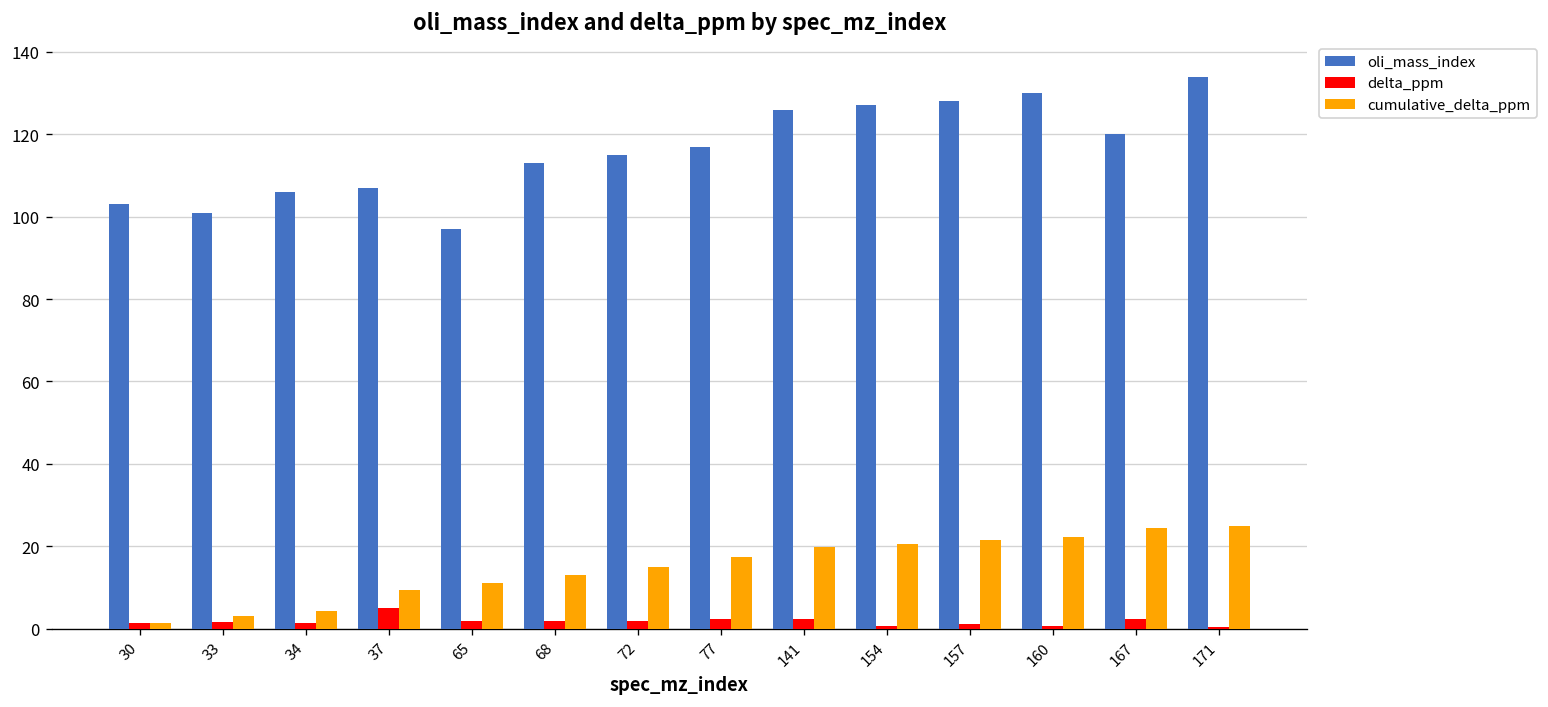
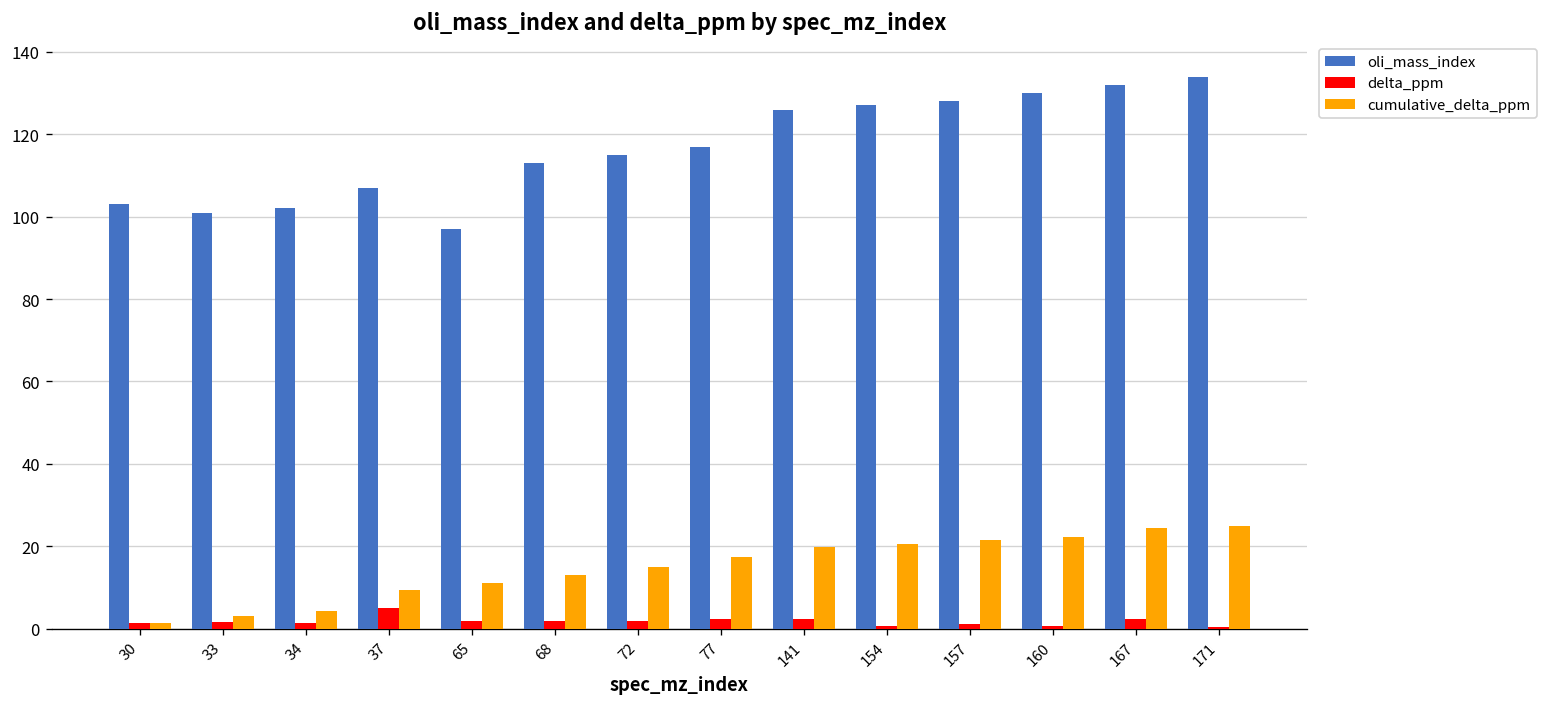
  {
    "oli_mass_index": {
      "30": 103,
      "33": 101,
-     "34": 106,
+     "34": 102,
      "37": 107,
      "65": 97,
      "68": 113,
      "72": 115,
      "77": 117,
      "141": 126,
      "154": 127,
      "157": 128,
      "160": 130,
-     "167": 120,
+     "167": 132,
      "171": 134
    },
    "delta_ppm": {
      "30": 1,
      "33": 2,
      "34": 1,
      "37": 5,
      "65": 2,
      "68": 2,
      "72": 2,
      "77": 2,
      "141": 2,
      "157": 1,
      "167": 2
    },
    "cumulative_delta_ppm": {
      "30": 1,
      "33": 3,
      "34": 4,
      "37": 9,
      "65": 11,
      "68": 13,
      "72": 15,
      "77": 17,
      "141": 20,
      "154": 20,
      "157": 22,
      "160": 22,
      "167": 24,
      "171": 25
    }
  }
